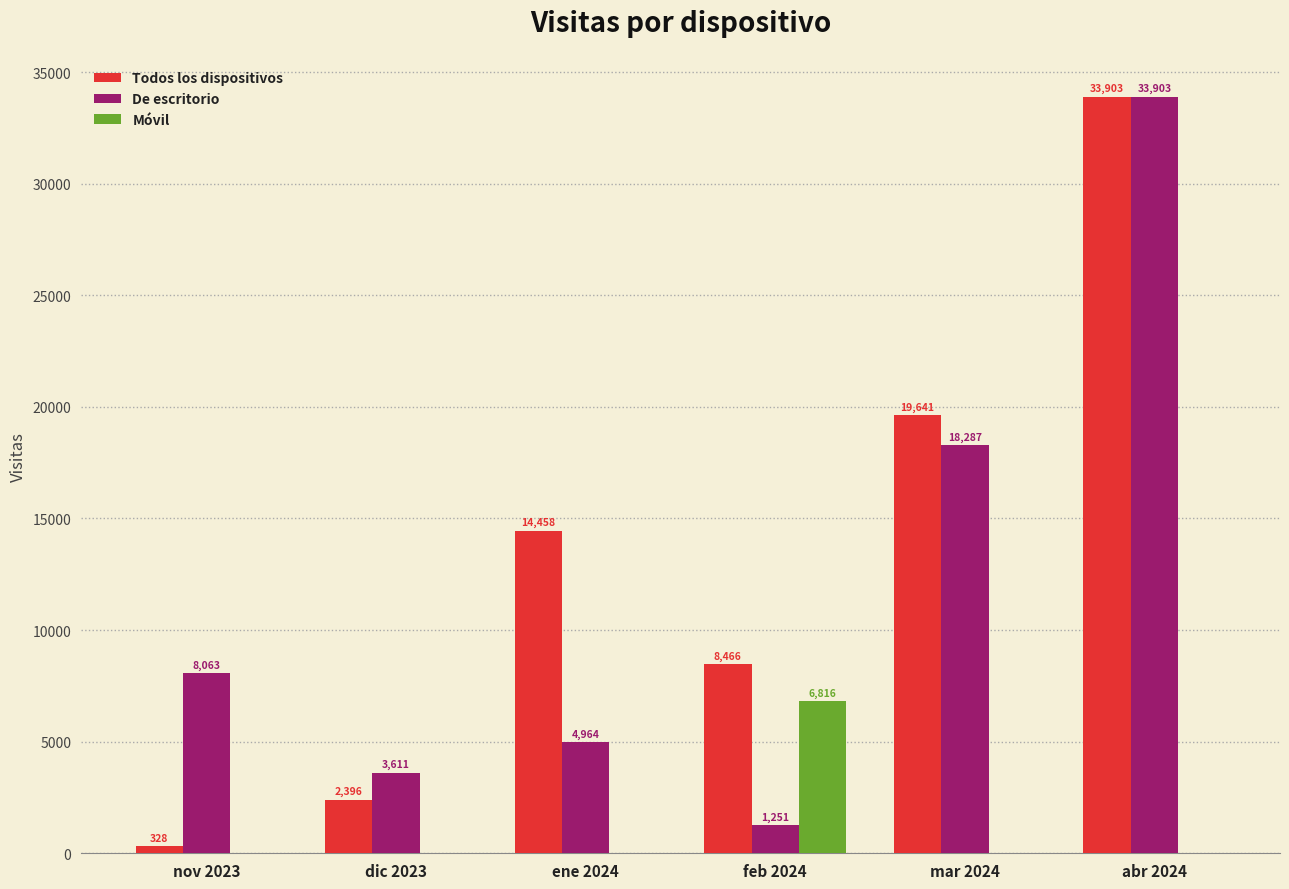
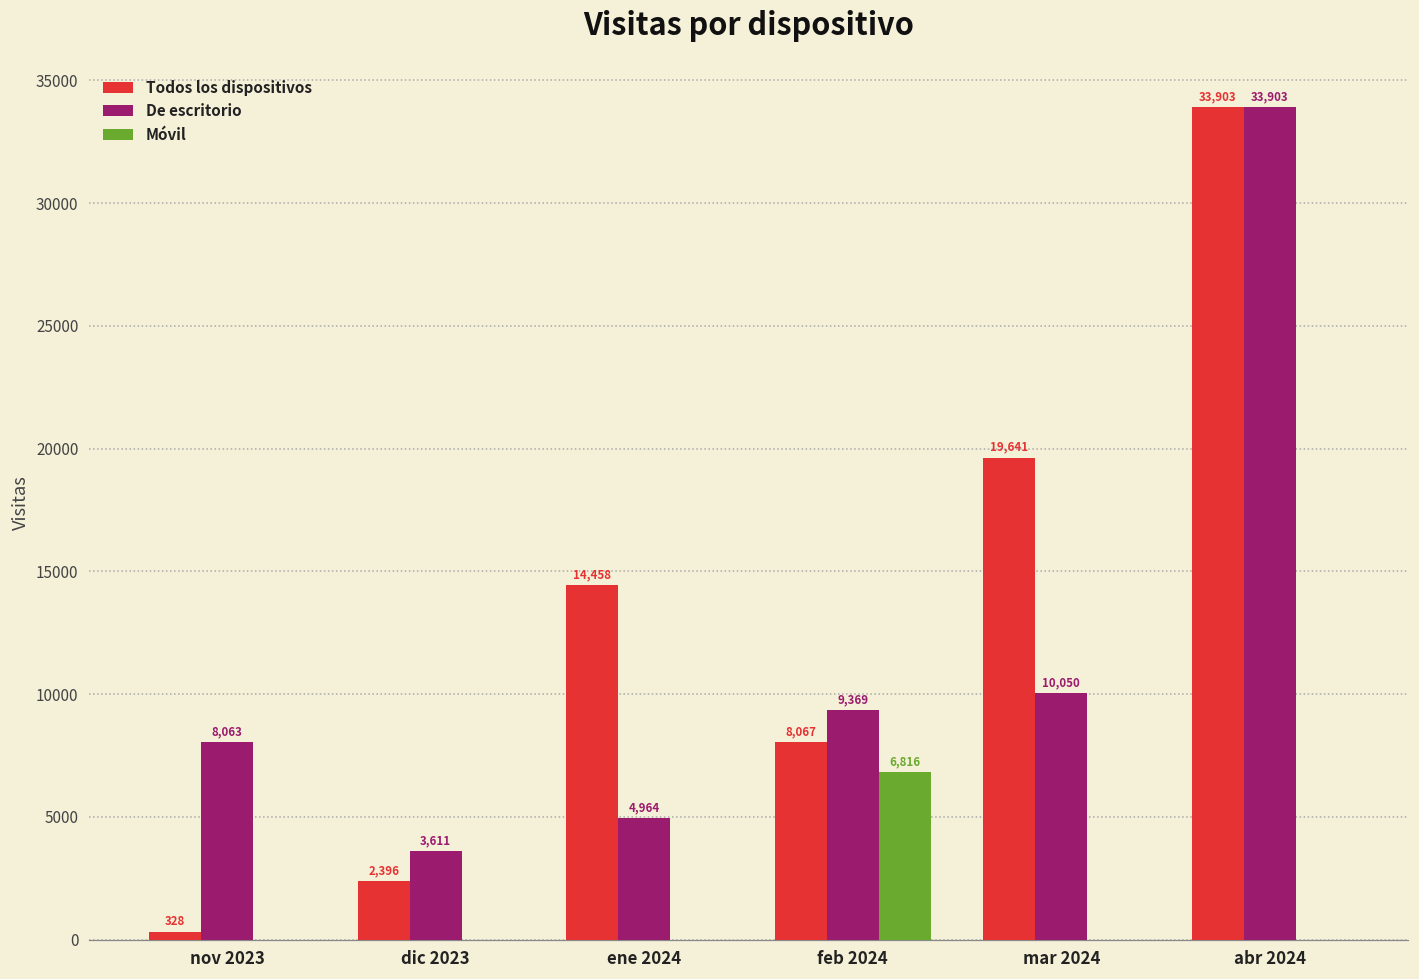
  {
    "Todos los dispositivos": {
      "nov 2023": "328",
      "dic 2023": "2,396",
      "ene 2024": "14,458",
-     "feb 2024": "8,466",
+     "feb 2024": "8,067",
      "mar 2024": "19,641",
      "abr 2024": "33,903"
    },
    "De escritorio": {
      "nov 2023": "8,063",
      "dic 2023": "3,611",
      "ene 2024": "4,964",
-     "feb 2024": "1,251",
-     "mar 2024": "18,287",
+     "feb 2024": "9,369",
+     "mar 2024": "10,050",
      "abr 2024": "33,903"
    },
    "Móvil": {
      "feb 2024": "6,816"
    }
  }
